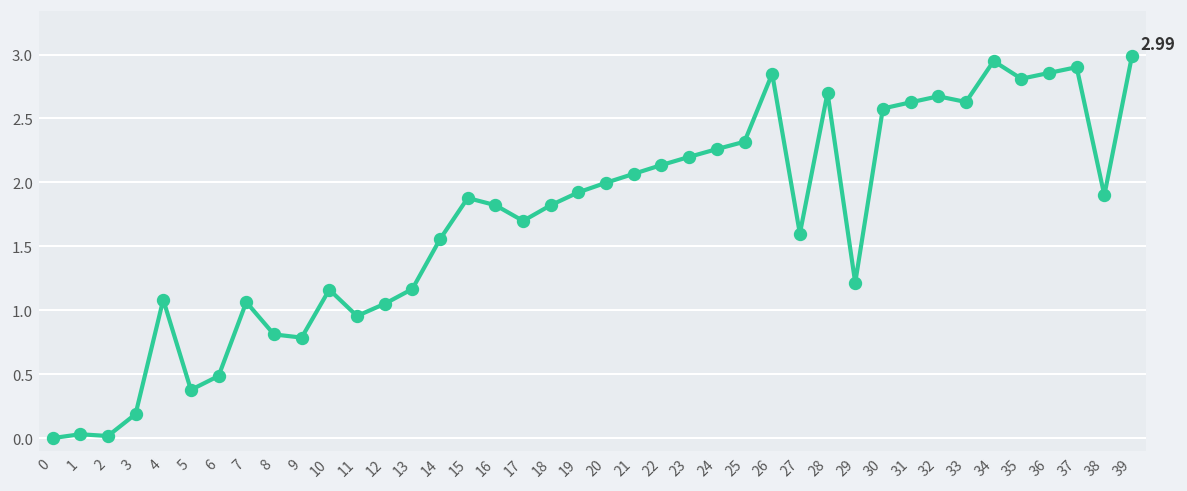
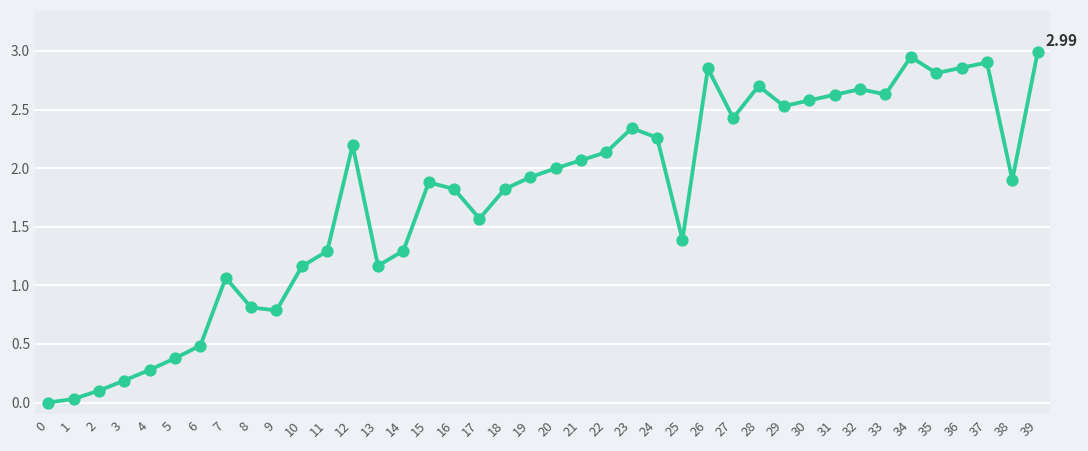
  {
    "0": 0.00,
    "1": 0.03,
-   "2": 0.02,
+   "2": 0.10,
    "3": 0.19,
-   "4": 1.08,
+   "4": 0.28,
    "5": 0.38,
    "6": 0.49,
    "7": 1.06,
    "8": 0.81,
    "9": 0.79,
    "10": 1.16,
-   "11": 0.96,
-   "12": 1.05,
+   "11": 1.29,
+   "12": 2.20,
    "13": 1.17,
-   "14": 1.56,
+   "14": 1.29,
    "15": 1.88,
    "16": 1.82,
-   "17": 1.70,
+   "17": 1.57,
    "18": 1.82,
    "19": 1.92,
    "20": 2.00,
    "21": 2.07,
    "22": 2.14,
-   "23": 2.20,
+   "23": 2.34,
    "24": 2.26,
-   "25": 2.32,
+   "25": 1.39,
    "26": 2.85,
-   "27": 1.60,
+   "27": 2.43,
    "28": 2.70,
-   "29": 1.22,
+   "29": 2.53,
    "30": 2.58,
    "31": 2.63,
    "32": 2.67,
    "33": 2.63,
    "34": 2.95,
    "35": 2.81,
    "36": 2.86,
    "37": 2.90,
    "38": 1.90
  }
